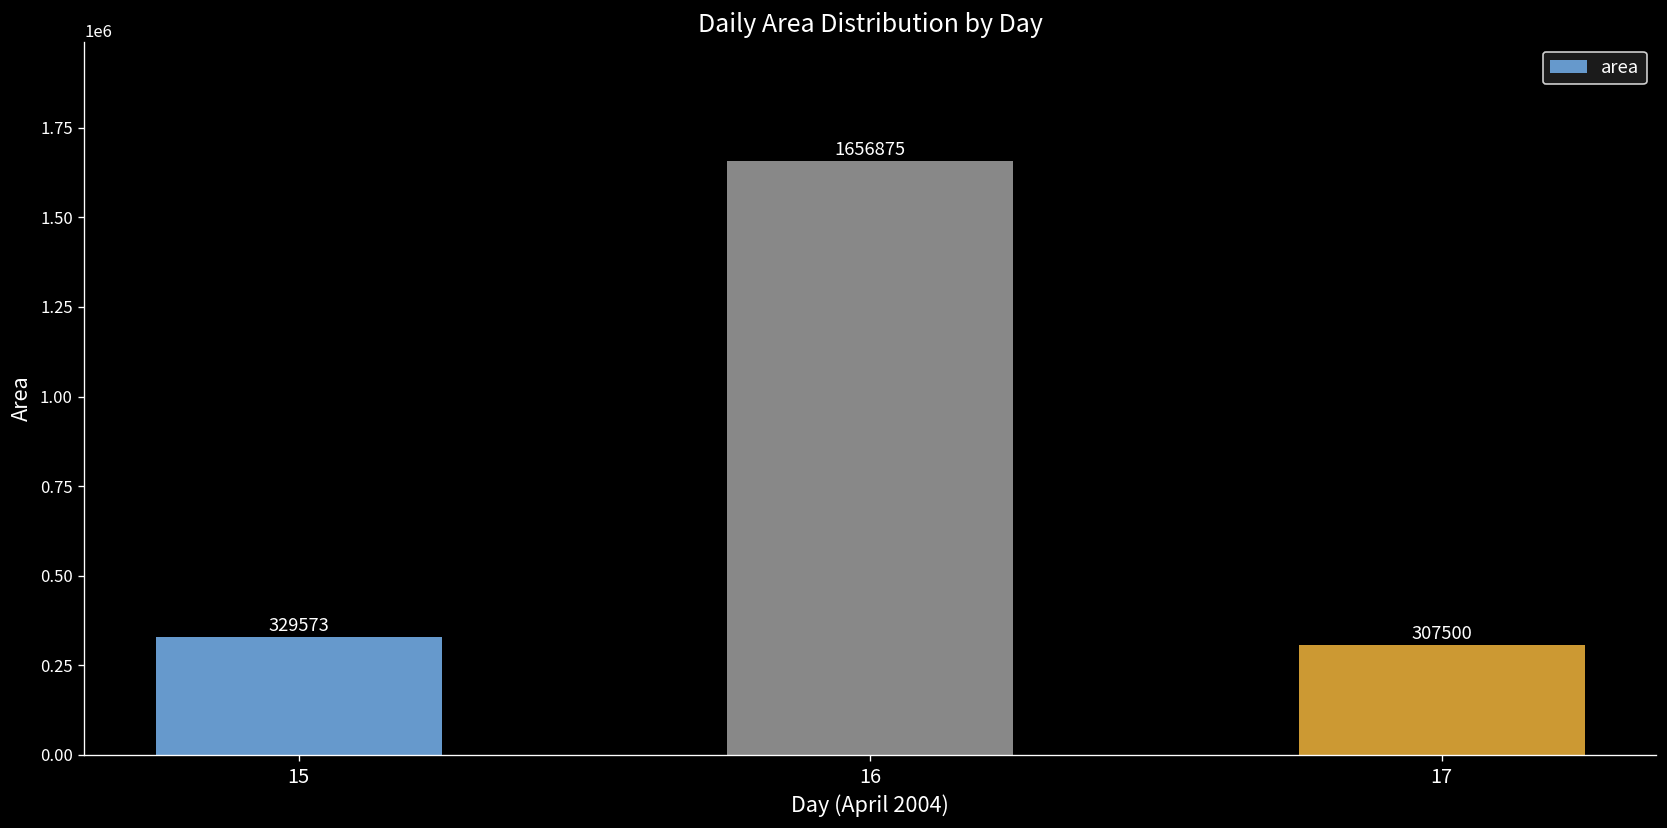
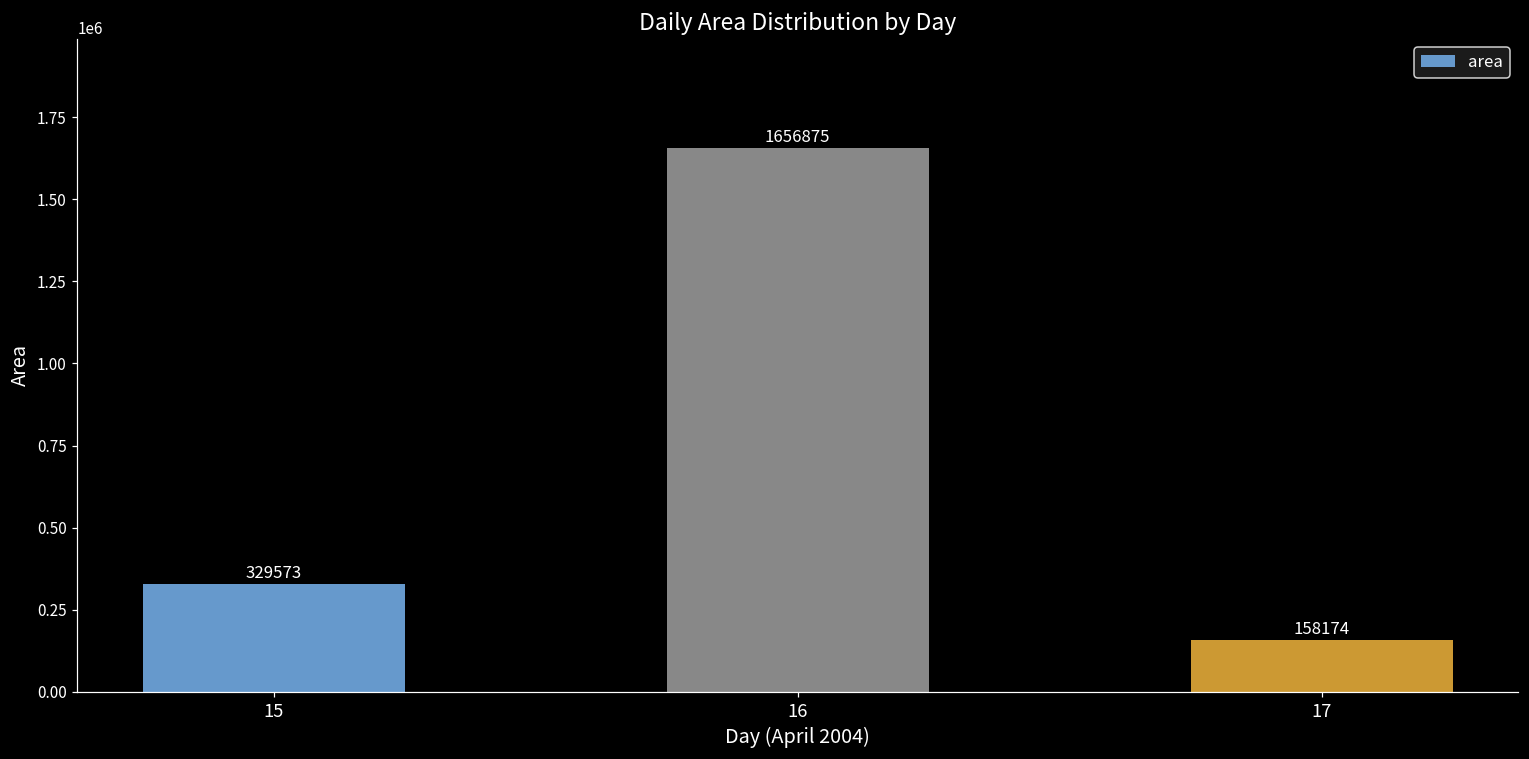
  {
    "15": 329573,
    "16": 1656875,
-   "17": 307500
+   "17": 158174
  }
